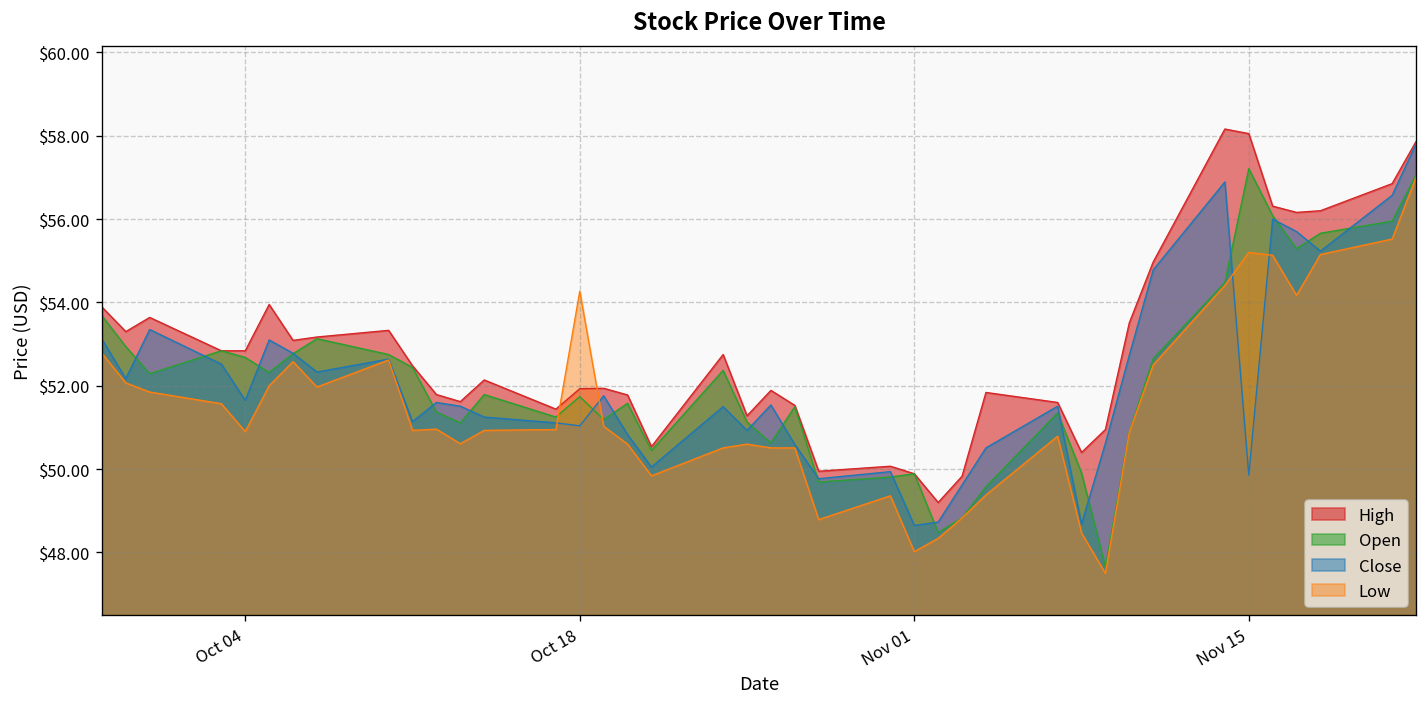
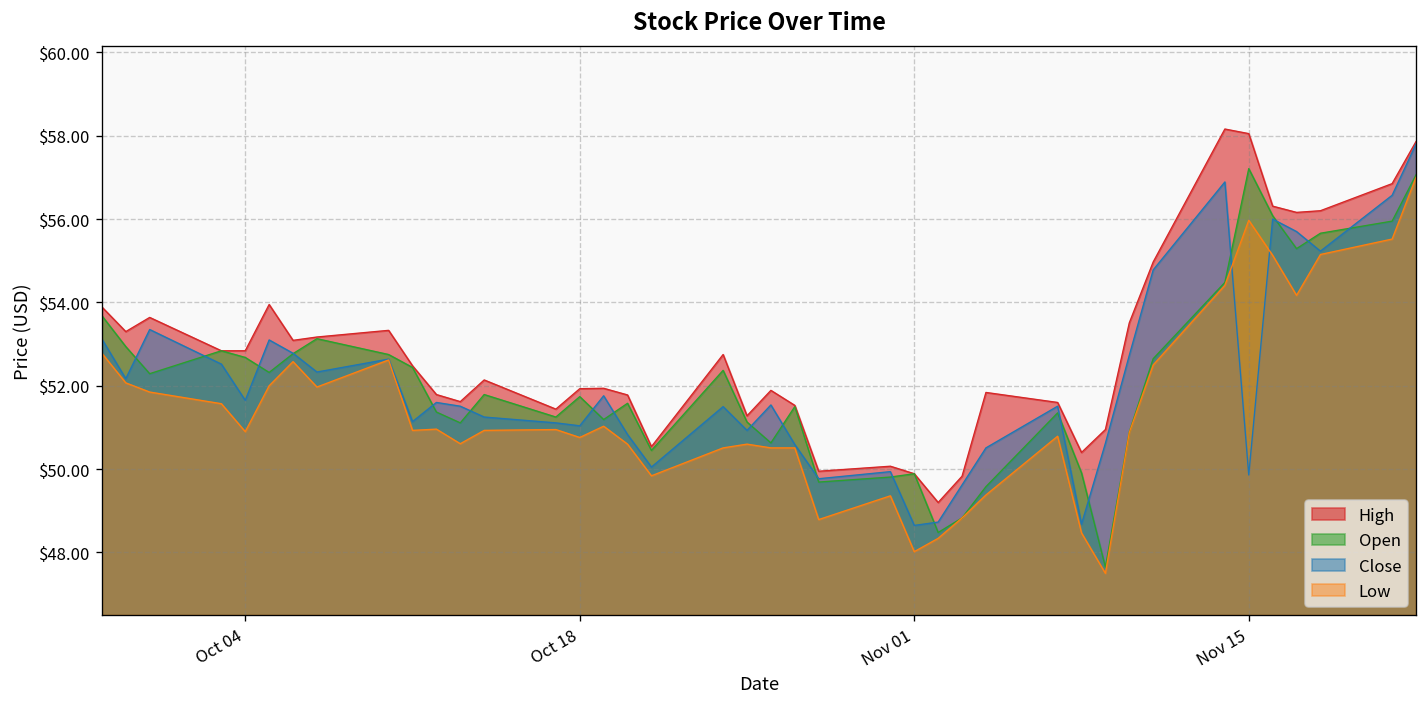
  {
    "High": {
      "Oct 04": "$52.8",
      "Oct 18": "$51.9",
      "Nov 15": "$58.1"
    },
    "Open": {
      "Oct 04": "$52.7",
      "Oct 18": "$51.7",
      "Nov 15": "$57.2"
    },
    "Close": {
      "Oct 04": "$51.7",
      "Oct 18": "$51.0",
      "Nov 01": "$48.7",
      "Nov 15": "$49.9"
    },
    "Low": {
      "Oct 04": "$50.9",
-     "Oct 18": "$54.3",
+     "Oct 18": "$50.8",
      "Nov 01": "$48.0",
-     "Nov 15": "$55.2"
+     "Nov 15": "$56.0"
    }
  }
